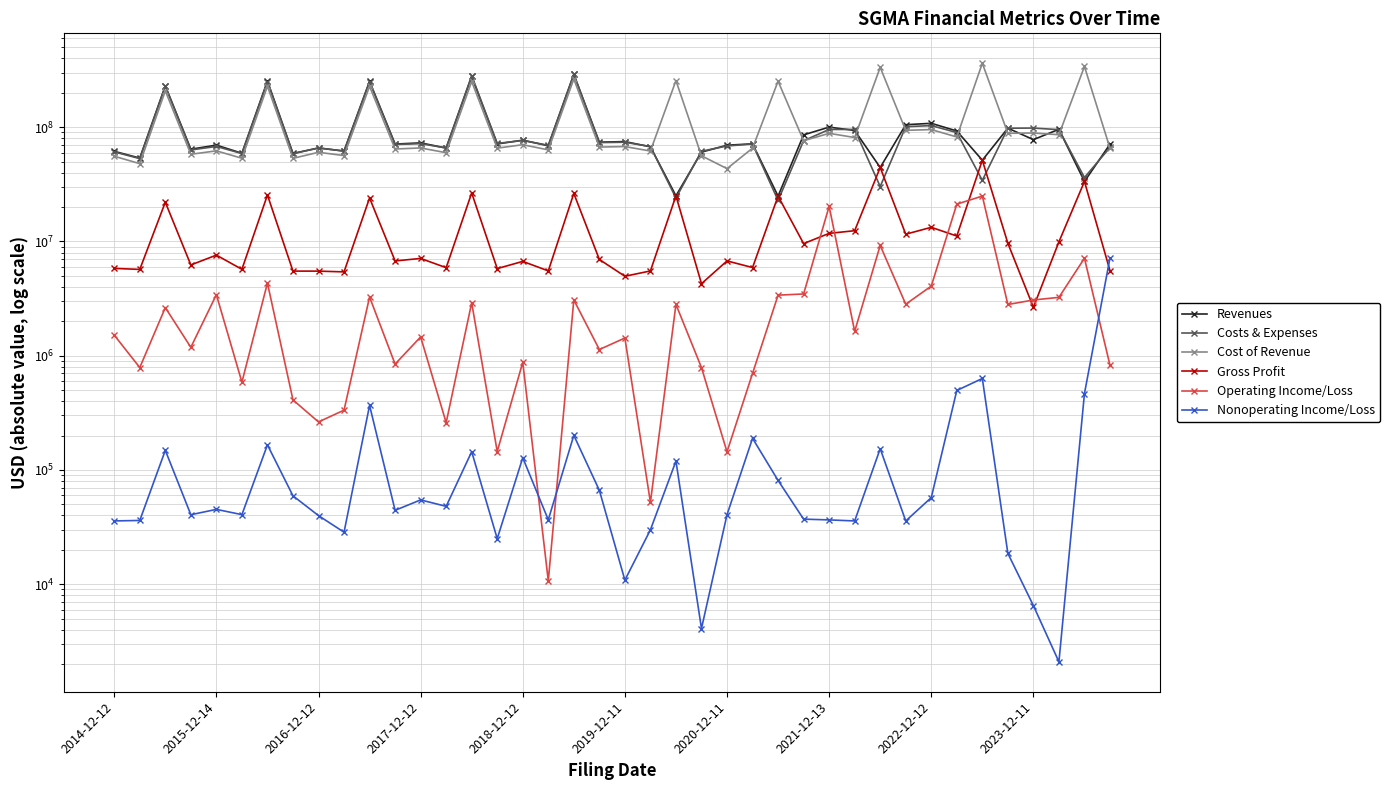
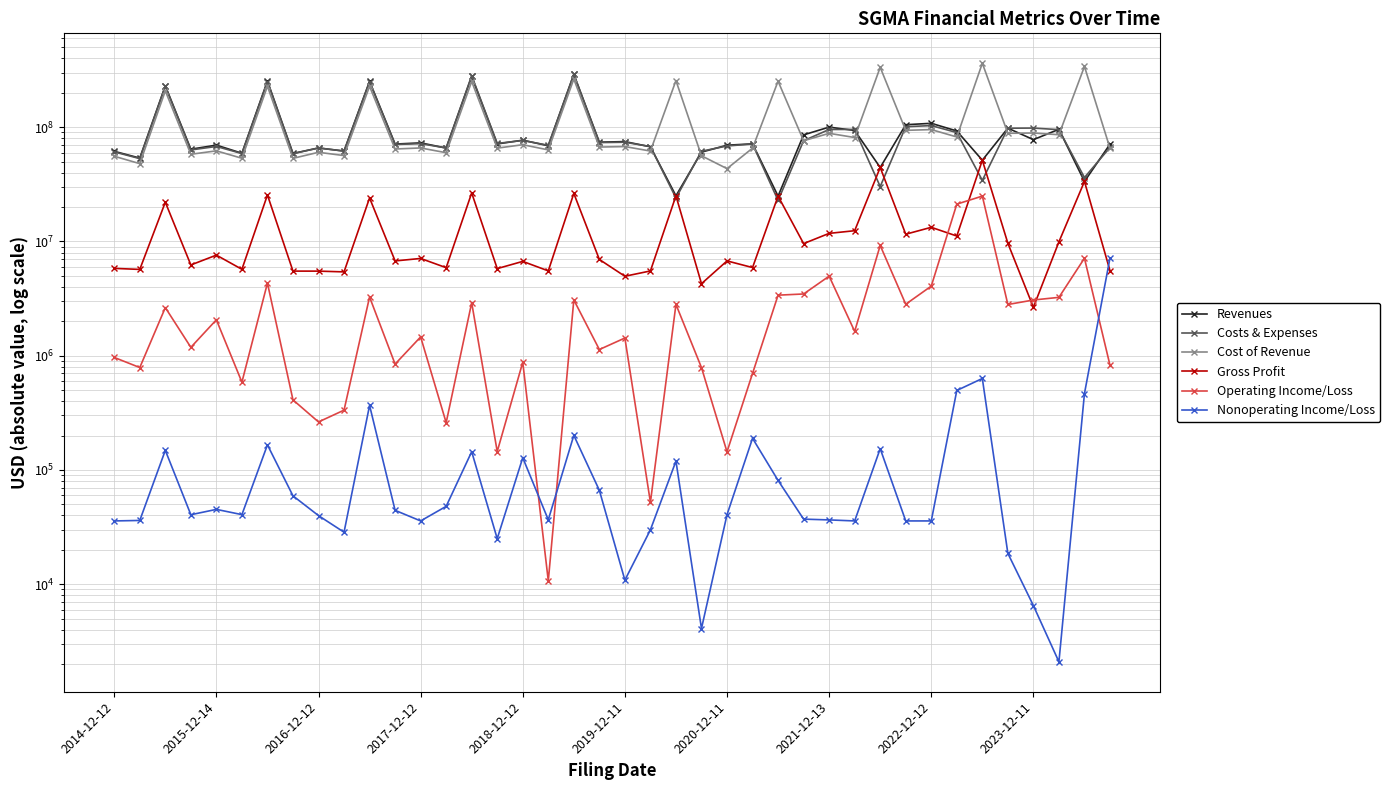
  {
    "Revenues": {
      "2023-12-11": 80000000
    },
    "Costs & Expenses": {
      "2023-12-11": 100000000
    },
    "Cost of Revenue": {
      "2014-12-12": 60000000,
      "2015-12-14": 60000000,
      "2016-12-12": 60000000,
      "2017-12-12": 70000000,
      "2018-12-12": 70000000,
      "2019-12-11": 70000000,
      "2020-12-11": 43000000,
      "2021-12-13": 90000000,
      "2022-12-12": 100000000,
      "2023-12-11": 90000000
    },
    "Gross Profit": {
      "2014-12-12": 6000000,
      "2015-12-14": 8000000,
      "2016-12-12": 6000000,
      "2017-12-12": 7000000,
      "2018-12-12": 7000000,
      "2019-12-11": 5000000,
      "2020-12-11": 7000000,
      "2021-12-13": 12000000,
      "2022-12-12": 13000000,
      "2023-12-11": 2700000
    },
    "Operating Income/Loss": {
-     "2014-12-12": 1500000,
-     "2015-12-14": 3400000,
+     "2014-12-12": 1000000,
+     "2015-12-14": 2100000,
      "2016-12-12": 260000,
      "2017-12-12": 1500000,
      "2018-12-12": 900000,
      "2019-12-11": 1400000,
      "2020-12-11": 140000,
-     "2021-12-13": 20000000,
+     "2021-12-13": 5000000,
      "2022-12-12": 4100000,
      "2023-12-11": 3100000
    },
    "Nonoperating Income/Loss": {
      "2014-12-12": 36000,
      "2015-12-14": 45000,
      "2016-12-12": 40000,
-     "2017-12-12": 50000,
+     "2017-12-12": 36000,
      "2018-12-12": 130000,
      "2019-12-11": 11000,
      "2020-12-11": 41000,
      "2021-12-13": 37000,
-     "2022-12-12": 60000,
+     "2022-12-12": 36000,
      "2023-12-11": 7000
    }
  }
